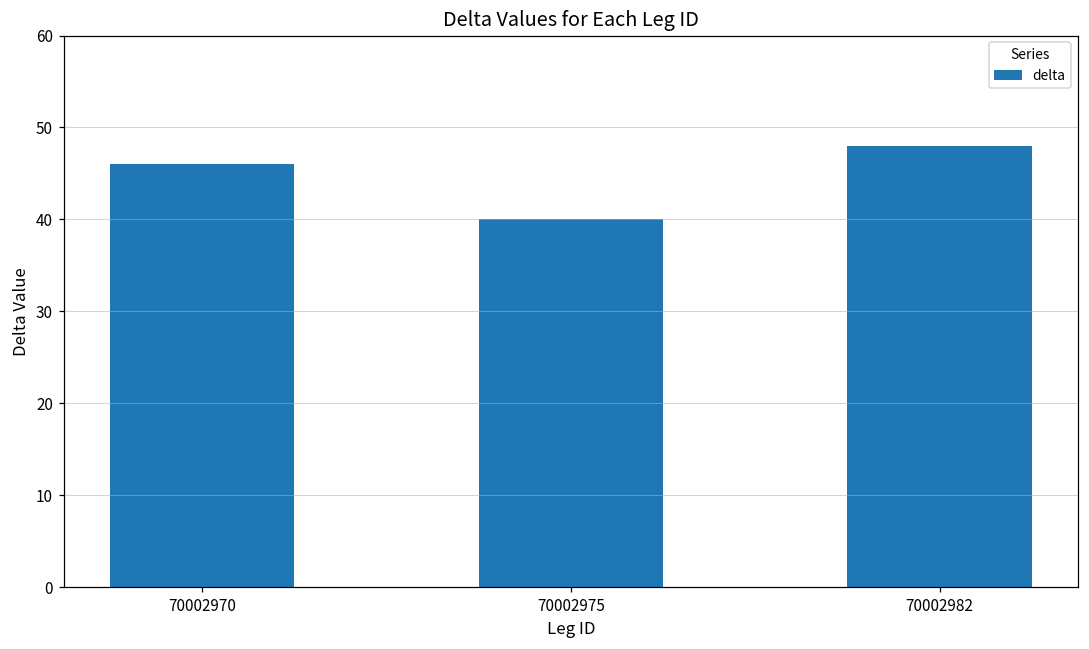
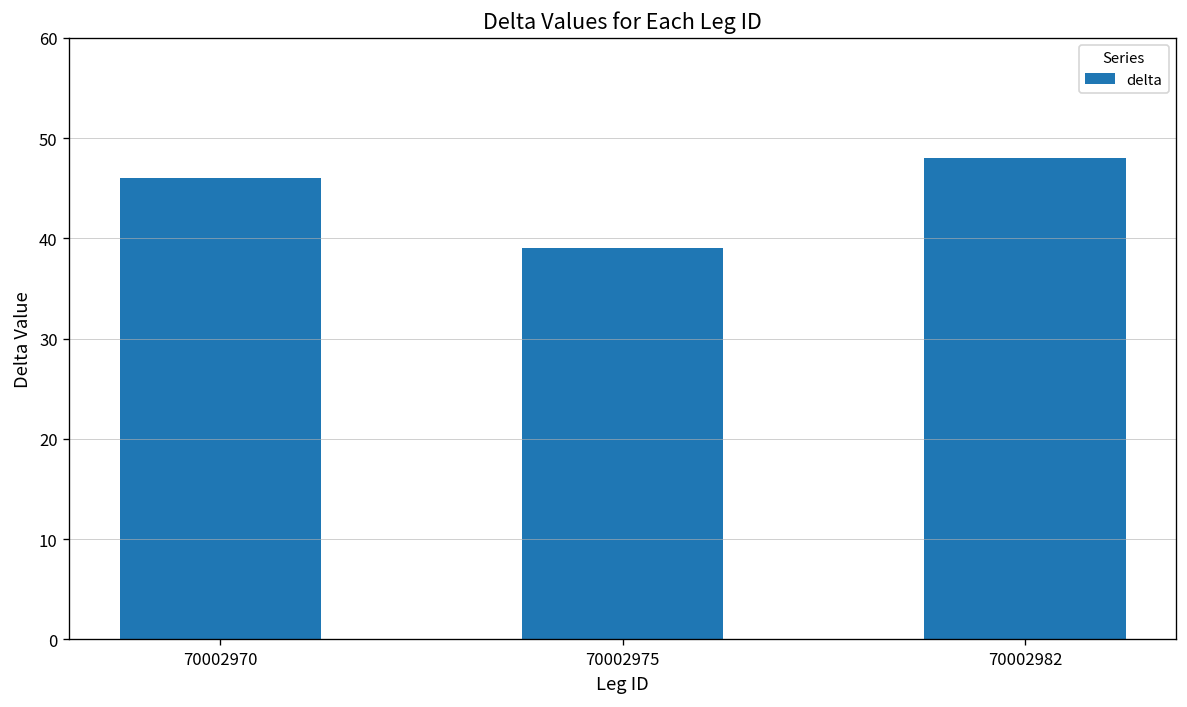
  {
    "70002970": 46,
-   "70002975": 40,
+   "70002975": 39,
    "70002982": 48
  }
